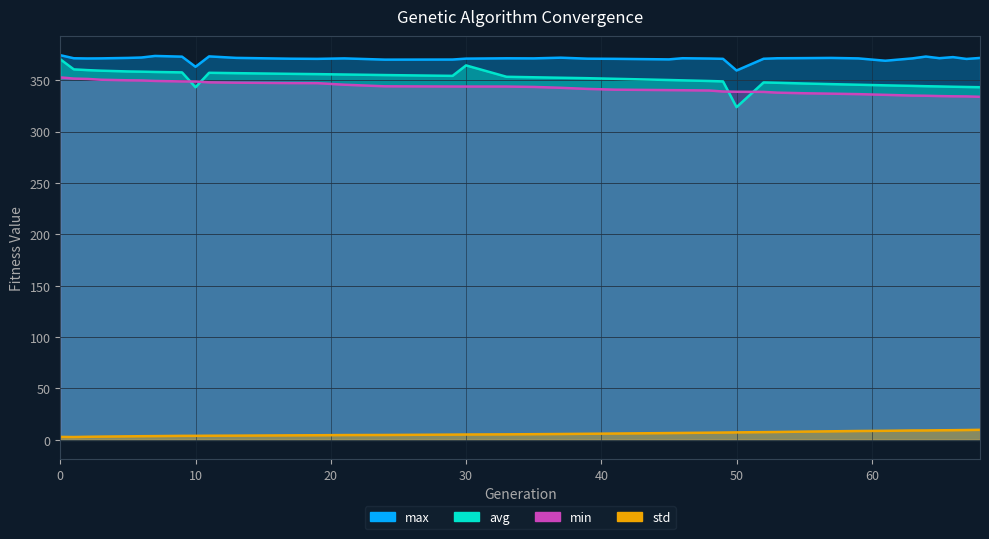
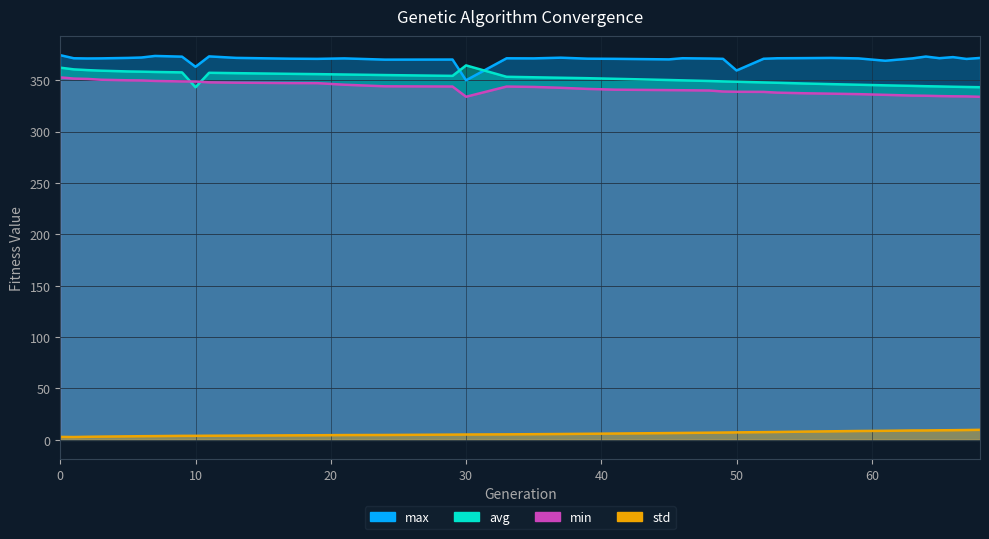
  {
    "max": {
      "0": 374,
      "10": 363,
-     "30": 371,
+     "30": 350,
      "50": 359
    },
    "avg": {
-     "0": 370,
+     "0": 362,
      "10": 343,
      "30": 364,
-     "50": 324
+     "50": 348
    },
    "min": {
      "0": 353,
      "10": 349,
-     "30": 344,
+     "30": 334,
      "50": 339
    },
    "std": {
      "0": 3,
      "10": 4,
      "30": 5,
      "50": 7
    }
  }
